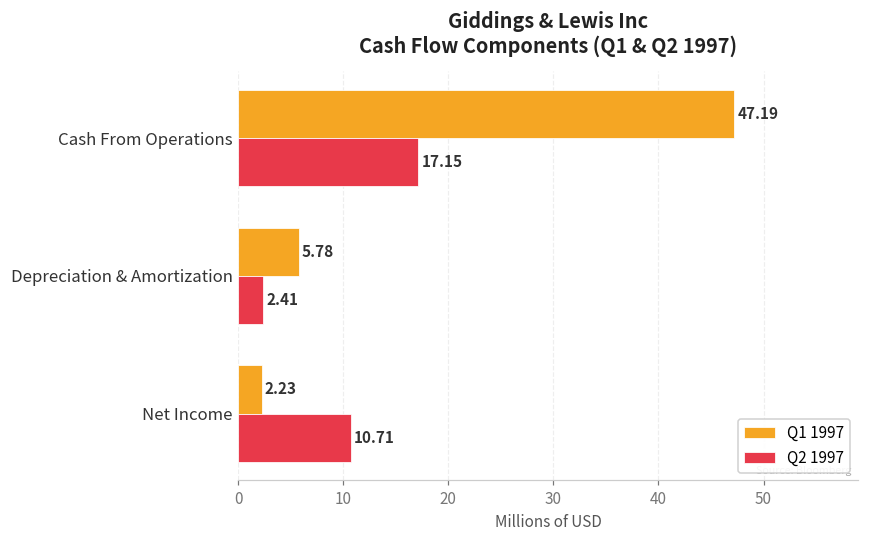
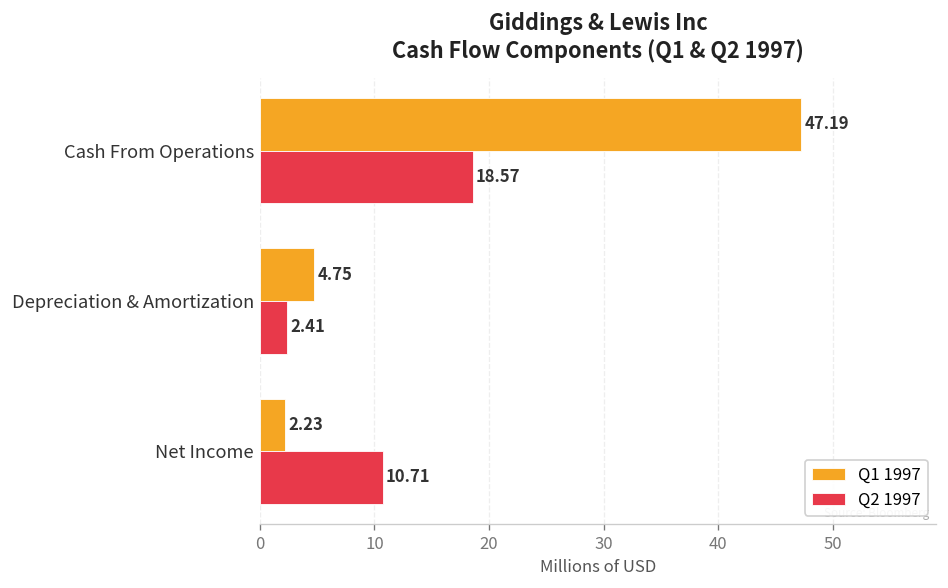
  {
    "Q1 1997": {
      "Cash From Operations": 47.19,
-     "Depreciation & Amortization": 5.78,
+     "Depreciation & Amortization": 4.75,
      "Net Income": 2.23
    },
    "Q2 1997": {
-     "Cash From Operations": 17.15,
+     "Cash From Operations": 18.57,
      "Depreciation & Amortization": 2.41,
      "Net Income": 10.71
    }
  }
